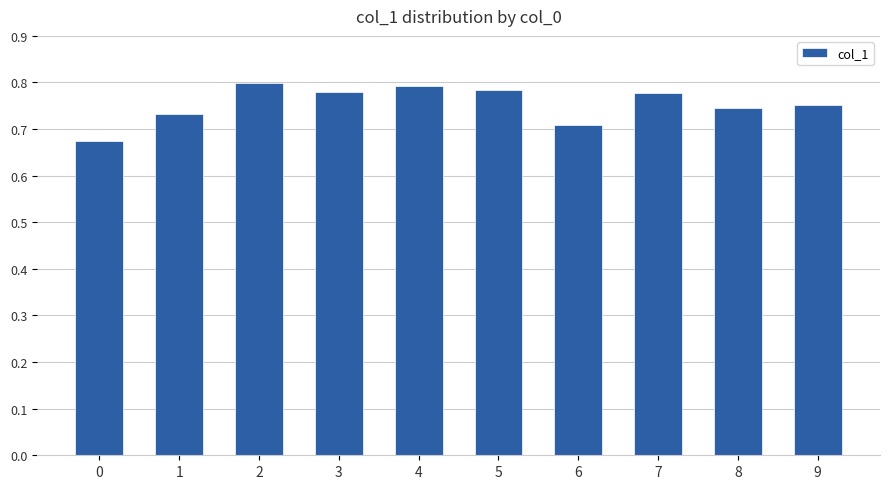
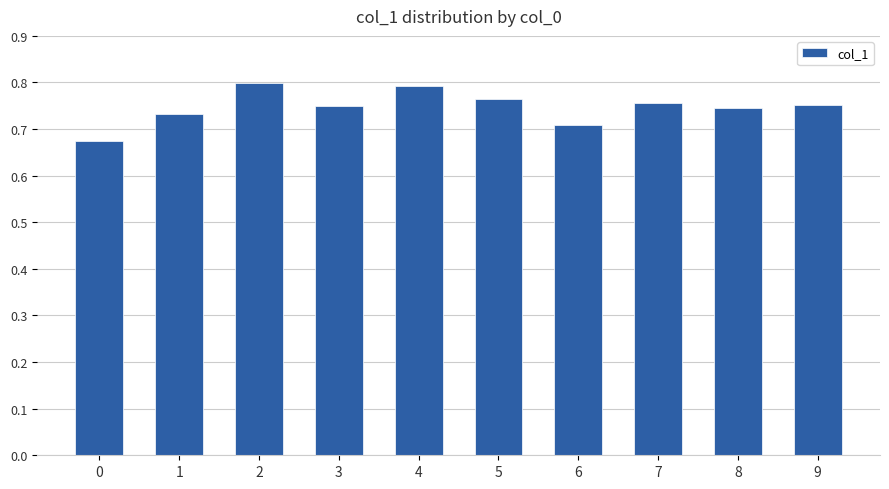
  {
    "0": 0.68,
    "1": 0.73,
    "2": 0.80,
-   "3": 0.78,
+   "3": 0.75,
    "4": 0.79,
-   "5": 0.78,
+   "5": 0.77,
    "6": 0.71,
-   "7": 0.78,
+   "7": 0.76,
    "8": 0.75,
    "9": 0.75
  }
